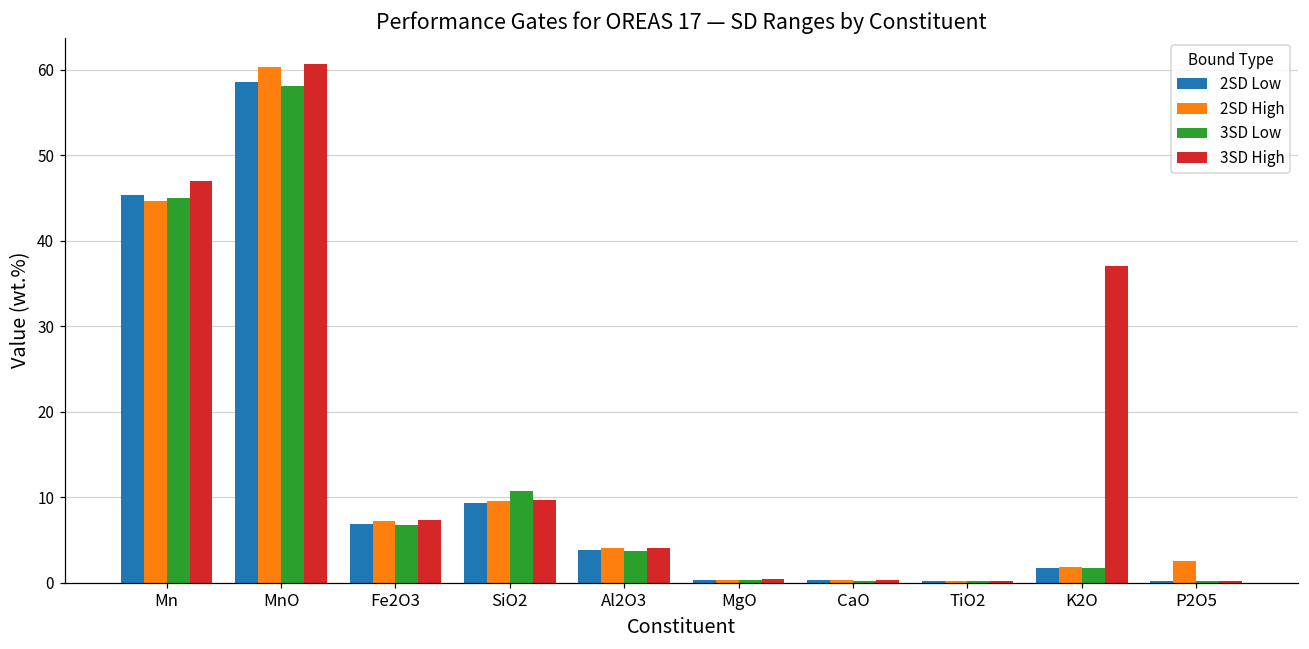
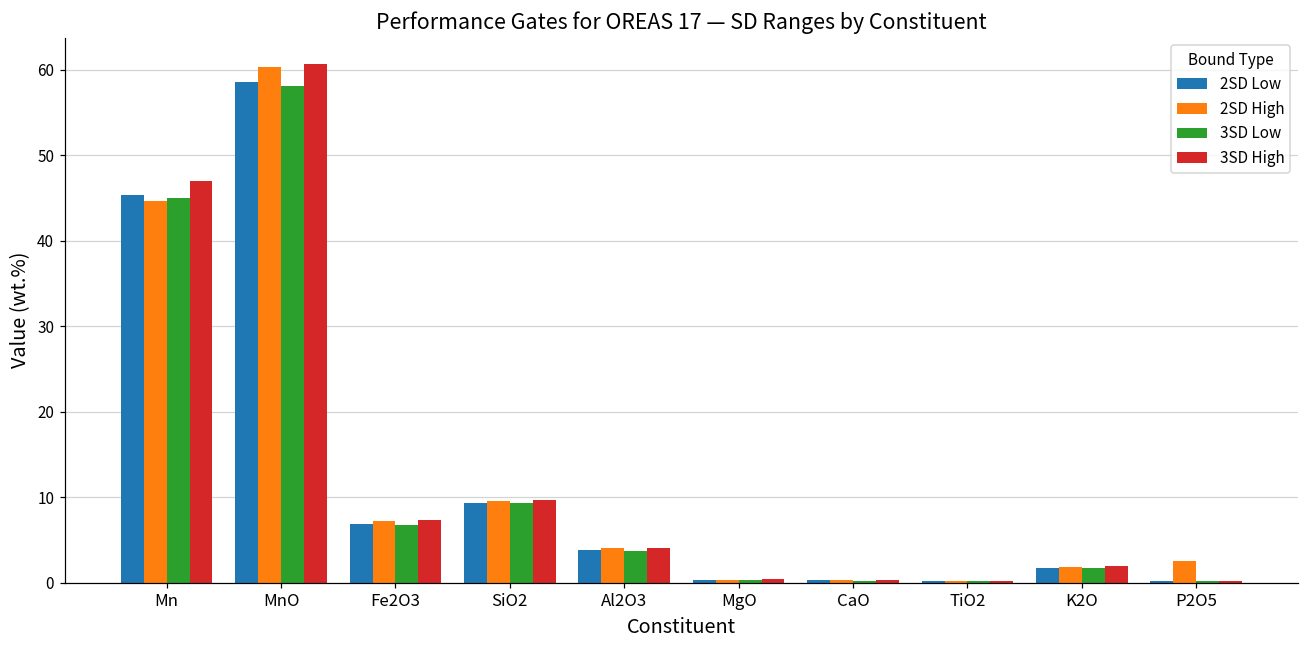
  {
    "2SD Low": {
      "Mn": 45,
      "MnO": 59,
      "Fe2O3": 7,
      "SiO2": 9,
      "Al2O3": 4,
      "K2O": 2
    },
    "2SD High": {
      "Mn": 45,
      "MnO": 60,
      "Fe2O3": 7,
      "SiO2": 10,
      "Al2O3": 4,
      "MgO": 0,
      "K2O": 2,
      "P2O5": 2
    },
    "3SD Low": {
      "Mn": 45,
      "MnO": 58,
      "Fe2O3": 7,
-     "SiO2": 11,
+     "SiO2": 9,
      "Al2O3": 4,
      "K2O": 2
    },
    "3SD High": {
      "Mn": 47,
      "MnO": 61,
      "Fe2O3": 7,
      "SiO2": 10,
      "Al2O3": 4,
      "MgO": 0,
-     "K2O": 37
+     "K2O": 2
    }
  }
